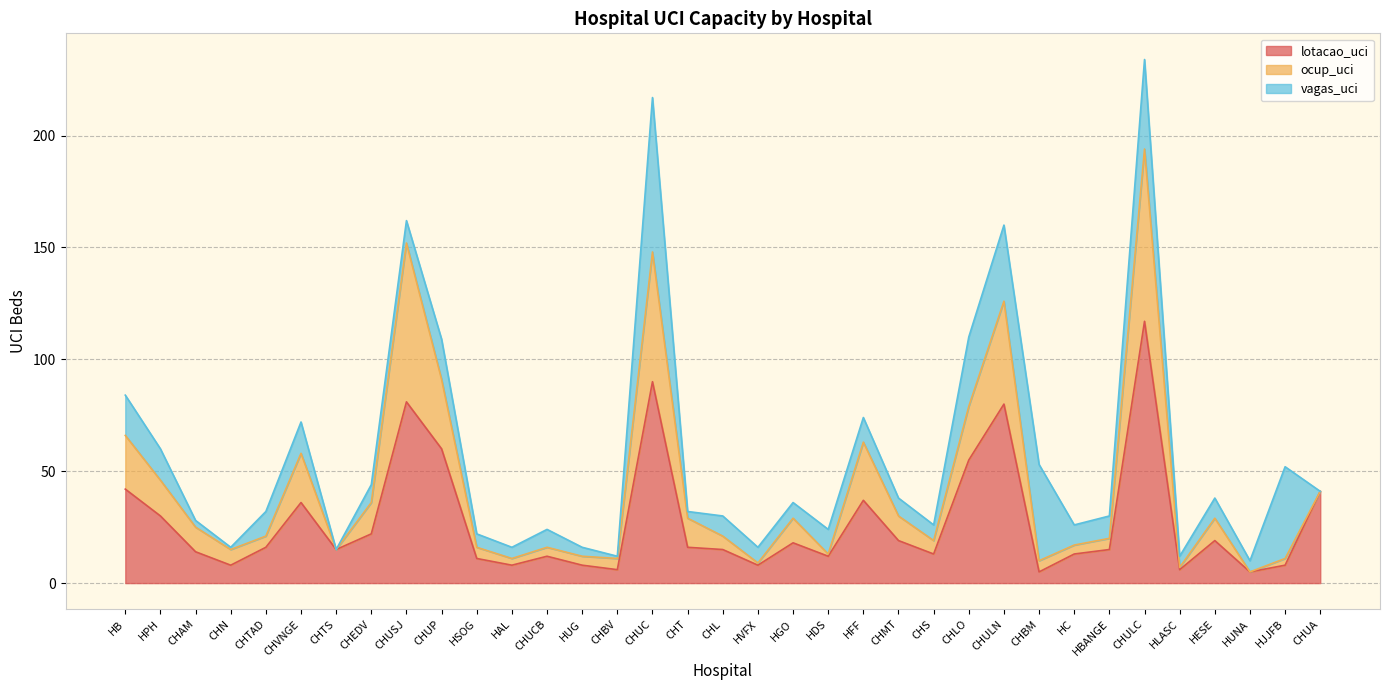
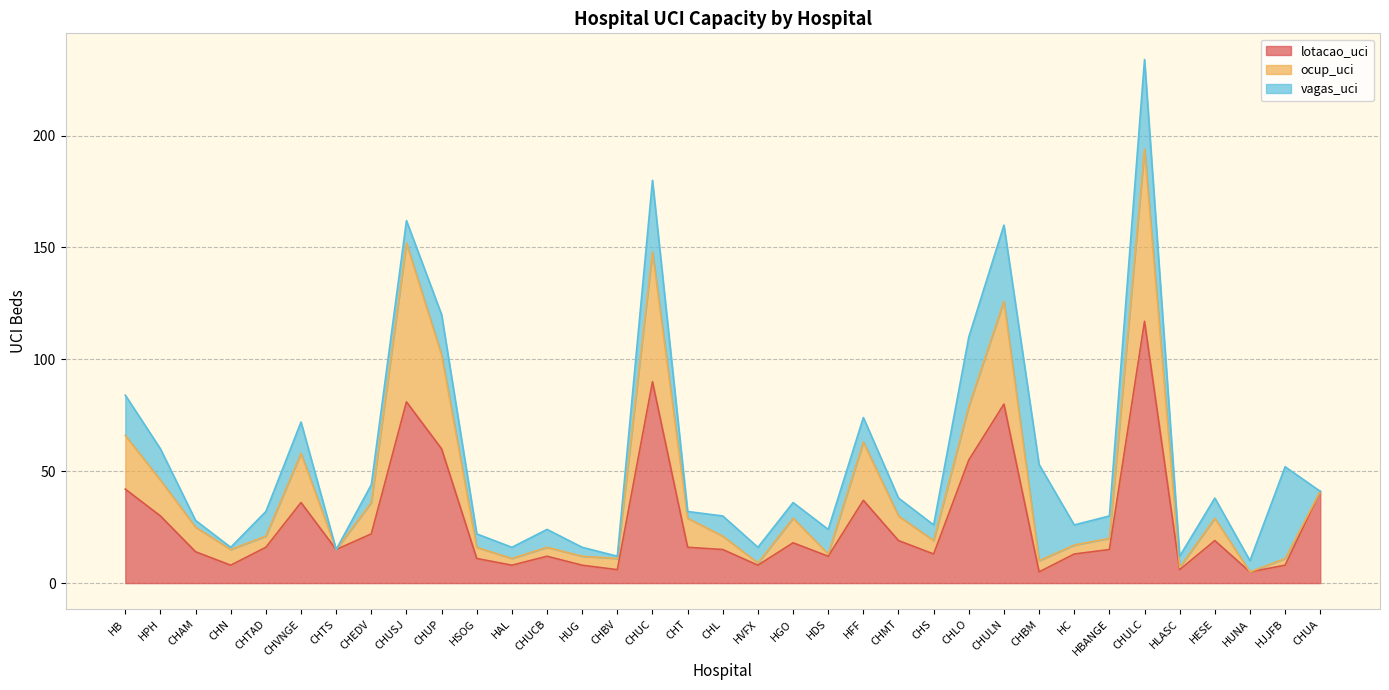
  {
    "lotacao_uci": {
      "HB": 42,
      "HPH": 30,
      "CHAM": 14,
      "CHN": 8,
      "CHTAD": 16,
      "CHVNGE": 36,
      "CHEDV": 22,
      "CHUSJ": 81,
      "CHUP": 60,
      "HSOG": 11,
      "HAL": 8,
      "CHUCB": 12,
      "HUG": 8,
      "CHBV": 6,
      "CHUC": 90,
      "CHT": 16,
      "CHL": 15,
      "HGO": 18,
      "HFF": 37,
      "CHMT": 19,
      "CHS": 13,
      "CHLO": 55,
      "CHULN": 80,
      "CHBM": 5,
      "HC": 13,
      "HBANGE": 15,
      "CHULC": 117,
      "HESE": 19,
      "HJJFB": 8
    },
    "ocup_uci": {
      "HB": 24,
      "HPH": 16,
      "CHAM": 11,
      "CHTAD": 5,
      "CHVNGE": 22,
      "CHEDV": 14,
      "CHUSJ": 71,
-     "CHUP": 31,
+     "CHUP": 42,
      "HSOG": 5,
      "HAL": 3,
      "CHUCB": 4,
      "HUG": 4,
      "CHUC": 58,
      "CHT": 13,
      "CHL": 6,
      "HGO": 11,
      "HFF": 26,
      "CHMT": 11,
      "CHS": 6,
      "CHLO": 24,
      "CHULN": 46,
      "CHBM": 5,
      "HC": 4,
      "HBANGE": 5,
      "CHULC": 77,
      "HESE": 10,
      "HJJFB": 3
    },
    "vagas_uci": {
      "HB": 18,
      "HPH": 14,
      "CHAM": 3,
      "CHTAD": 11,
      "CHVNGE": 14,
      "CHEDV": 8,
      "CHUSJ": 10,
      "CHUP": 18,
      "HSOG": 6,
      "HAL": 5,
      "CHUCB": 8,
      "HUG": 4,
-     "CHUC": 69,
+     "CHUC": 32,
      "CHT": 3,
      "CHL": 9,
      "HVFX": 7,
      "HGO": 7,
      "HDS": 11,
      "HFF": 11,
      "CHMT": 8,
      "CHS": 7,
      "CHLO": 31,
      "CHULN": 34,
      "CHBM": 43,
      "HC": 9,
      "HBANGE": 10,
      "CHULC": 40,
      "HLASC": 5,
      "HESE": 9,
      "HUNA": 5,
      "HJJFB": 41
    }
  }
